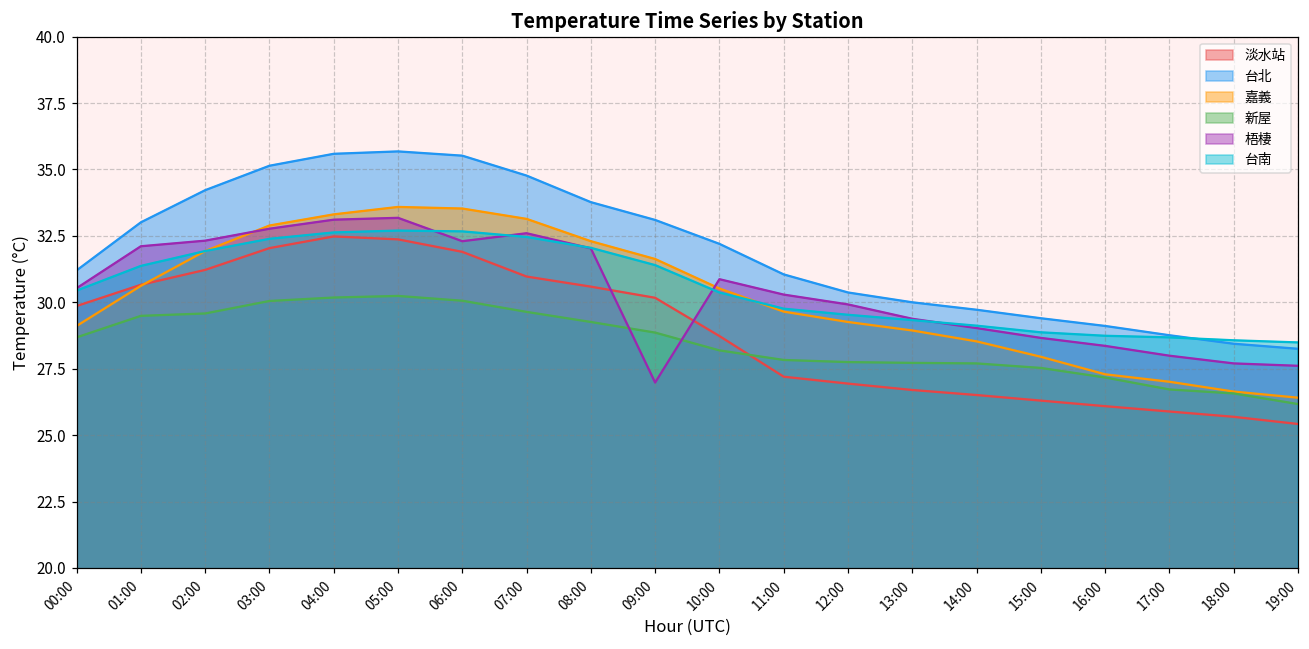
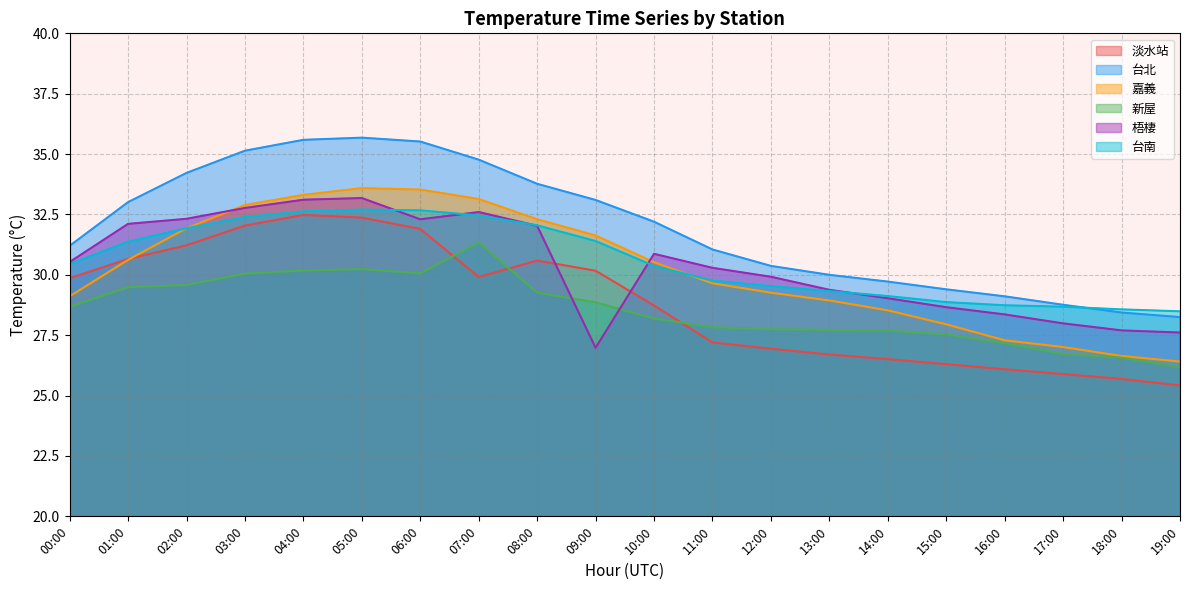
  {
    "淡水站": {
      "00:00": 29.9,
      "02:00": 31.2,
      "03:00": 32.0,
      "04:00": 32.5,
      "05:00": 32.4,
      "06:00": 31.9,
-     "07:00": 31.0,
+     "07:00": 29.9,
      "08:00": 30.6,
      "09:00": 30.2,
      "10:00": 28.7,
      "11:00": 27.2,
      "12:00": 26.9,
      "13:00": 26.7,
      "14:00": 26.5,
      "15:00": 26.3,
      "16:00": 26.1,
      "17:00": 25.9,
      "18:00": 25.7,
      "19:00": 25.4
    },
    "嘉義": {
      "00:00": 29.1,
      "03:00": 32.9,
      "04:00": 33.3,
      "05:00": 33.6,
      "06:00": 33.5,
      "07:00": 33.1,
      "08:00": 32.3,
      "09:00": 31.6,
      "10:00": 30.5,
      "11:00": 29.7,
      "12:00": 29.3,
      "13:00": 28.9,
      "14:00": 28.5,
      "15:00": 28.0,
      "16:00": 27.3,
      "17:00": 27.0,
      "19:00": 26.4
    },
    "新屋": {
      "00:00": 28.7,
      "01:00": 29.5,
      "02:00": 29.6,
      "03:00": 30.1,
      "04:00": 30.2,
      "05:00": 30.2,
      "06:00": 30.1,
-     "07:00": 29.6,
+     "07:00": 31.3,
      "08:00": 29.3,
      "09:00": 28.9,
      "10:00": 28.2,
      "11:00": 27.8,
      "12:00": 27.8,
      "13:00": 27.7,
      "14:00": 27.7,
      "15:00": 27.5,
      "16:00": 27.2,
      "17:00": 26.7,
      "19:00": 26.2
    },
    "梧棲": {
      "01:00": 32.1,
      "02:00": 32.3,
      "03:00": 32.8,
      "04:00": 33.1,
      "05:00": 33.2,
      "06:00": 32.3,
      "07:00": 32.6,
      "09:00": 27.0,
      "10:00": 30.9,
      "11:00": 30.3,
      "12:00": 29.9,
      "15:00": 28.7,
      "16:00": 28.4,
      "17:00": 28.0,
      "18:00": 27.7,
      "19:00": 27.6
    }
  }
